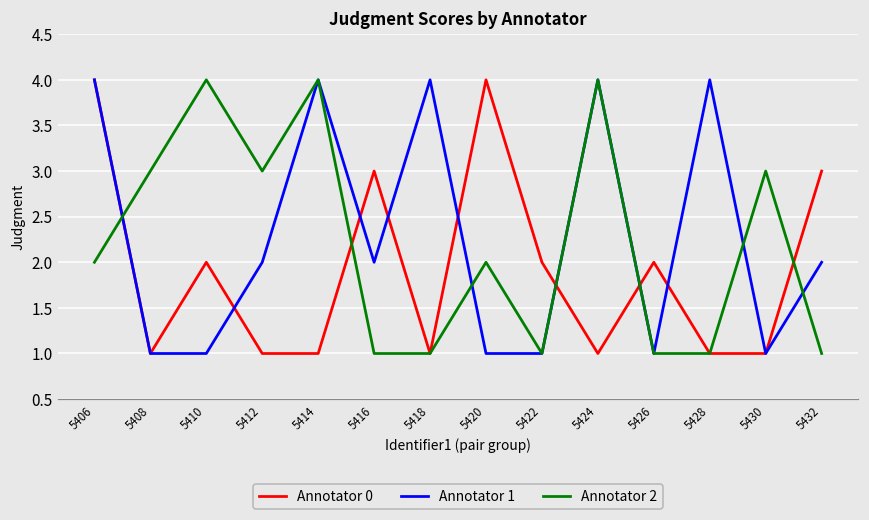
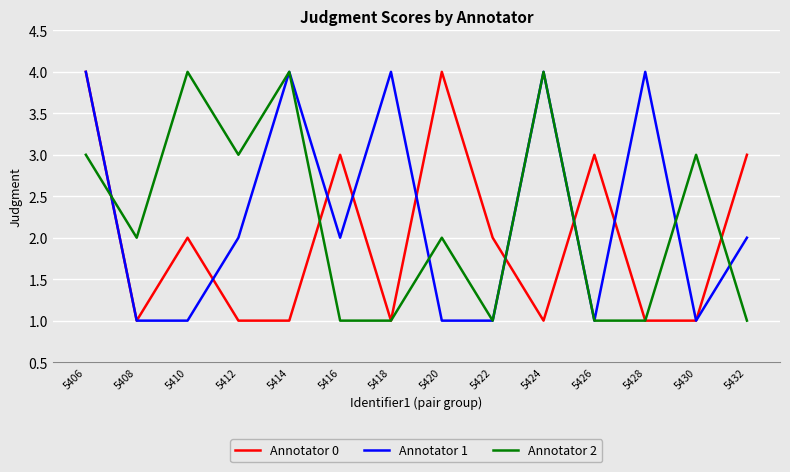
  {
    "Annotator 0": {
      "5410": 2,
      "5412": 1,
      "5414": 1,
      "5416": 3,
      "5420": 4,
      "5422": 2,
      "5424": 1,
-     "5426": 2,
+     "5426": 3,
      "5432": 3
    },
    "Annotator 1": {
      "5410": 1,
      "5412": 2,
      "5416": 2,
      "5418": 4,
      "5420": 1,
      "5428": 4,
      "5432": 2
    },
    "Annotator 2": {
-     "5406": 2,
-     "5408": 3,
+     "5406": 3,
+     "5408": 2,
      "5410": 4,
      "5412": 3,
      "5416": 1,
      "5420": 2,
      "5430": 3,
      "5432": 1
    }
  }
